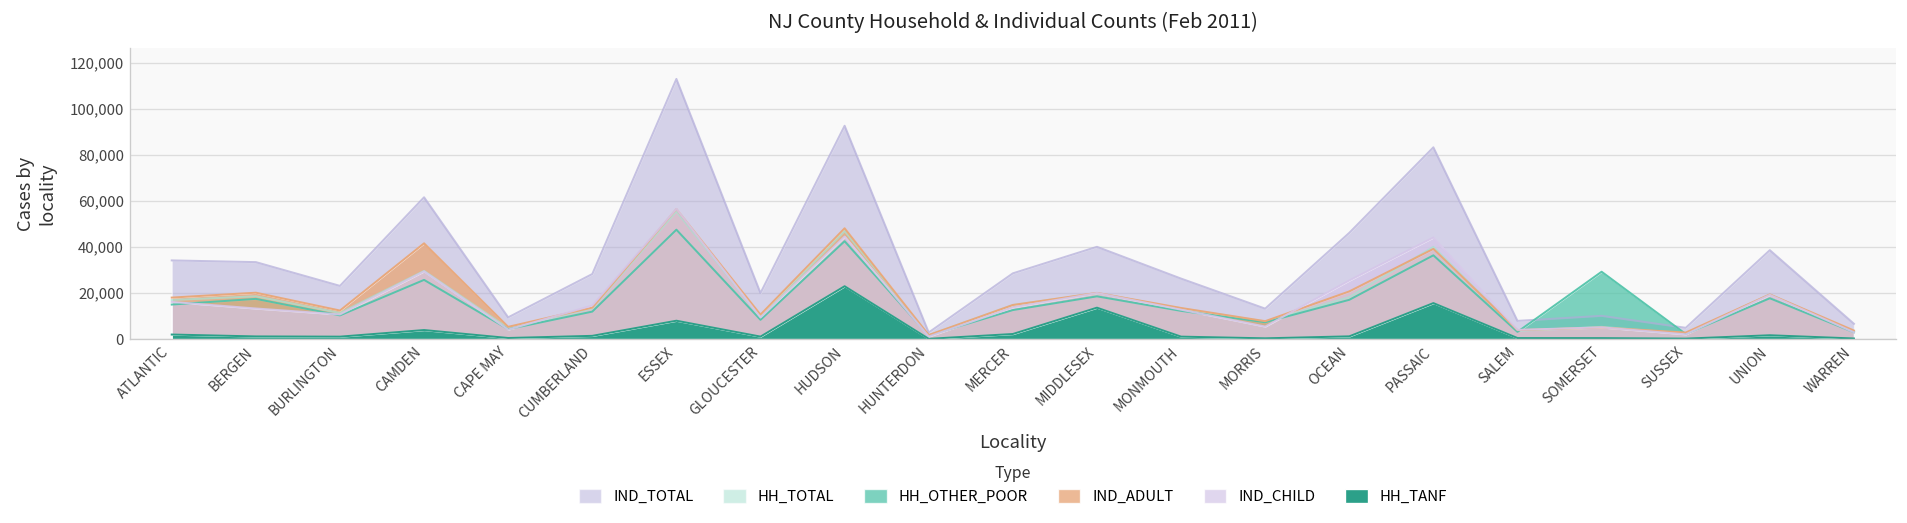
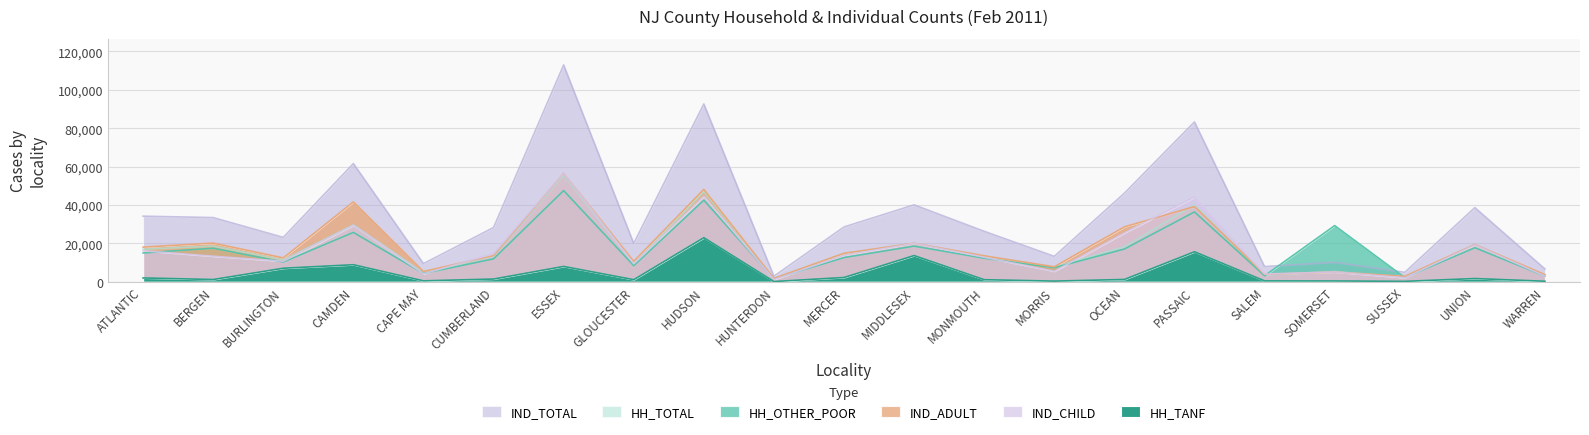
  {
    "HH_OTHER_POOR": {
      "CAMDEN": "26,000",
      "CUMBERLAND": "12,000",
      "ESSEX": "47,000",
      "HUDSON": "42,000",
      "MIDDLESEX": "19,000",
      "PASSAIC": "36,000",
      "SOMERSET": "29,000",
      "UNION": "18,000"
    },
    "IND_ADULT": {
      "BERGEN": "20,000",
      "CAMDEN": "42,000",
-     "OCEAN": "21,000"
+     "OCEAN": "29,000"
    },
    "HH_TANF": {
      "ATLANTIC": "2,000",
      "BERGEN": "1,000",
-     "BURLINGTON": "1,000",
-     "CAMDEN": "4,000",
+     "BURLINGTON": "7,000",
+     "CAMDEN": "9,000",
      "CAPE MAY": "0",
      "CUMBERLAND": "1,000",
      "ESSEX": "8,000",
      "GLOUCESTER": "1,000",
      "HUDSON": "23,000",
      "MERCER": "2,000",
      "MIDDLESEX": "14,000",
      "MONMOUTH": "1,000",
      "MORRIS": "0",
      "OCEAN": "1,000",
      "PASSAIC": "16,000",
      "SALEM": "0",
      "SOMERSET": "0",
      "SUSSEX": "0",
      "UNION": "2,000",
      "WARREN": "0"
    }
  }
